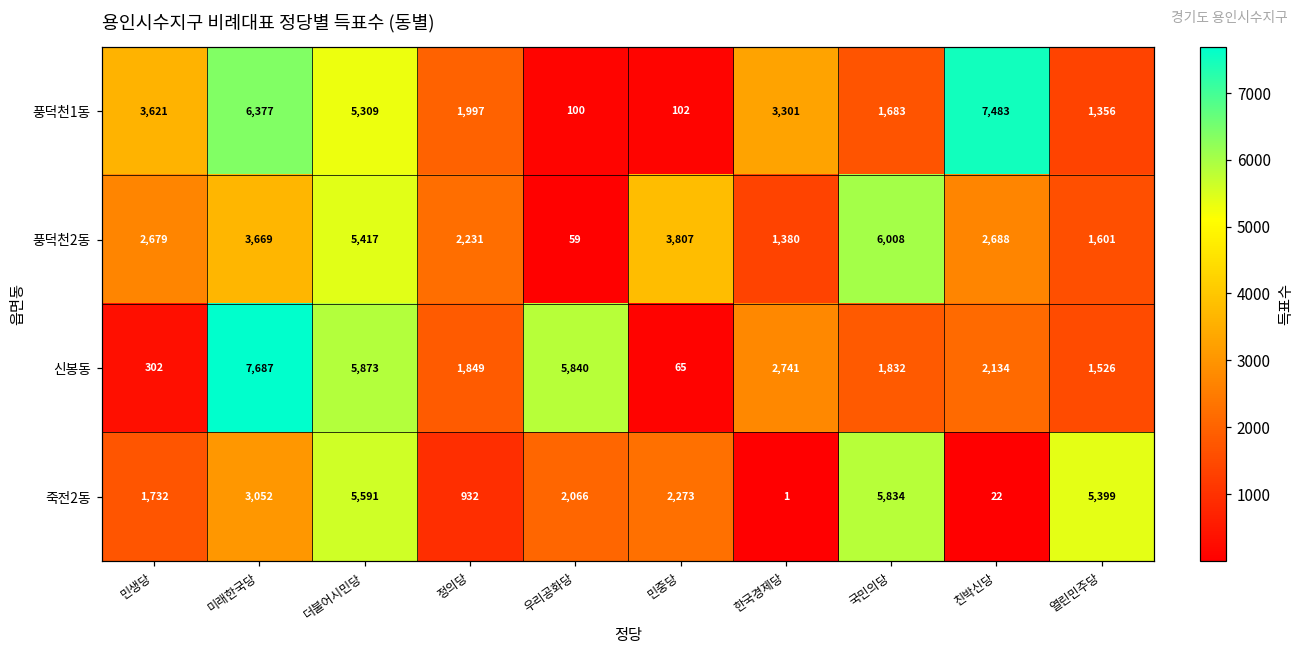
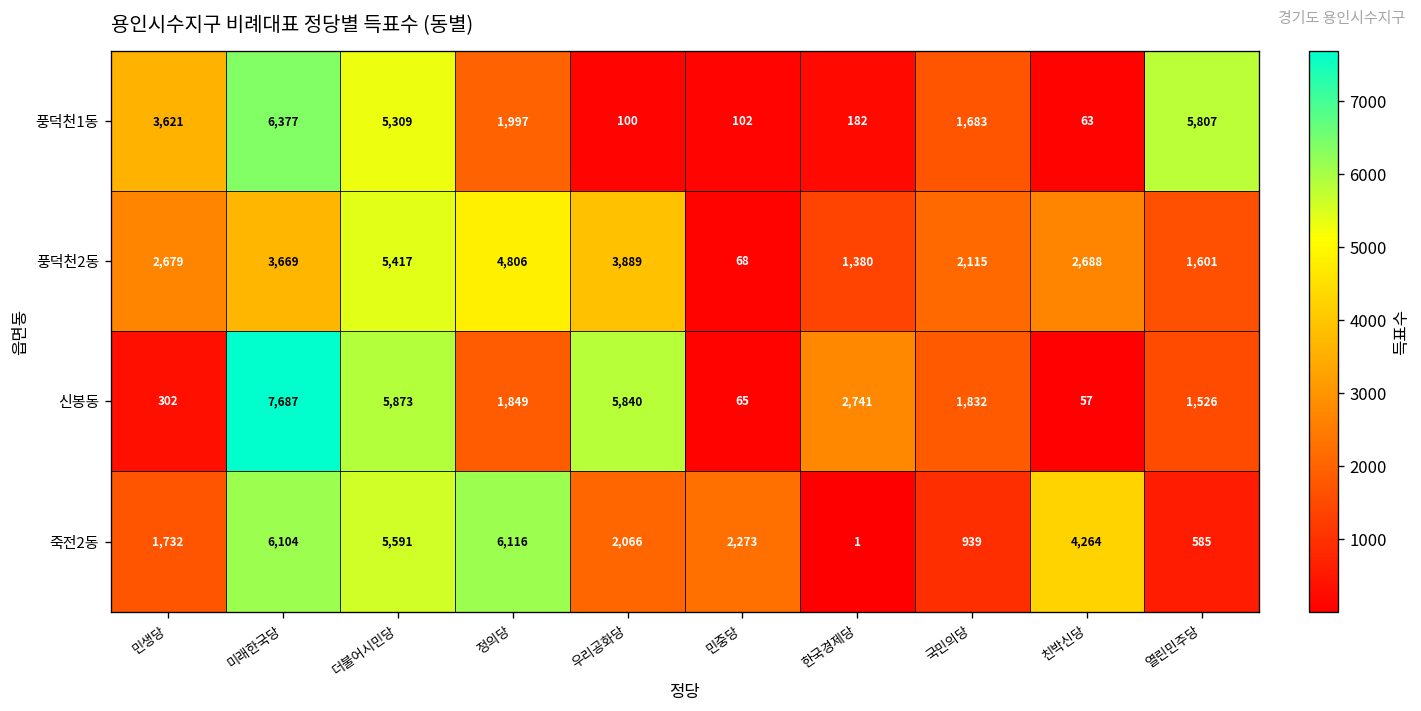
  {
    "풍덕천1동": {
      "민생당": "3,621",
      "미래한국당": "6,377",
      "더불어시민당": "5,309",
      "정의당": "1,997",
      "우리공화당": "100",
      "민중당": "102",
-     "한국경제당": "3,301",
+     "한국경제당": "182",
      "국민의당": "1,683",
-     "친박신당": "7,483",
-     "열린민주당": "1,356"
+     "친박신당": "63",
+     "열린민주당": "5,807"
    },
    "풍덕천2동": {
      "민생당": "2,679",
      "미래한국당": "3,669",
      "더불어시민당": "5,417",
-     "정의당": "2,231",
-     "우리공화당": "59",
-     "민중당": "3,807",
+     "정의당": "4,806",
+     "우리공화당": "3,889",
+     "민중당": "68",
      "한국경제당": "1,380",
-     "국민의당": "6,008",
+     "국민의당": "2,115",
      "친박신당": "2,688",
      "열린민주당": "1,601"
    },
    "신봉동": {
      "민생당": "302",
      "미래한국당": "7,687",
      "더불어시민당": "5,873",
      "정의당": "1,849",
      "우리공화당": "5,840",
      "민중당": "65",
      "한국경제당": "2,741",
      "국민의당": "1,832",
-     "친박신당": "2,134",
+     "친박신당": "57",
      "열린민주당": "1,526"
    },
    "죽전2동": {
      "민생당": "1,732",
-     "미래한국당": "3,052",
+     "미래한국당": "6,104",
      "더불어시민당": "5,591",
-     "정의당": "932",
+     "정의당": "6,116",
      "우리공화당": "2,066",
      "민중당": "2,273",
      "한국경제당": "1",
-     "국민의당": "5,834",
-     "친박신당": "22",
-     "열린민주당": "5,399"
+     "국민의당": "939",
+     "친박신당": "4,264",
+     "열린민주당": "585"
    }
  }
